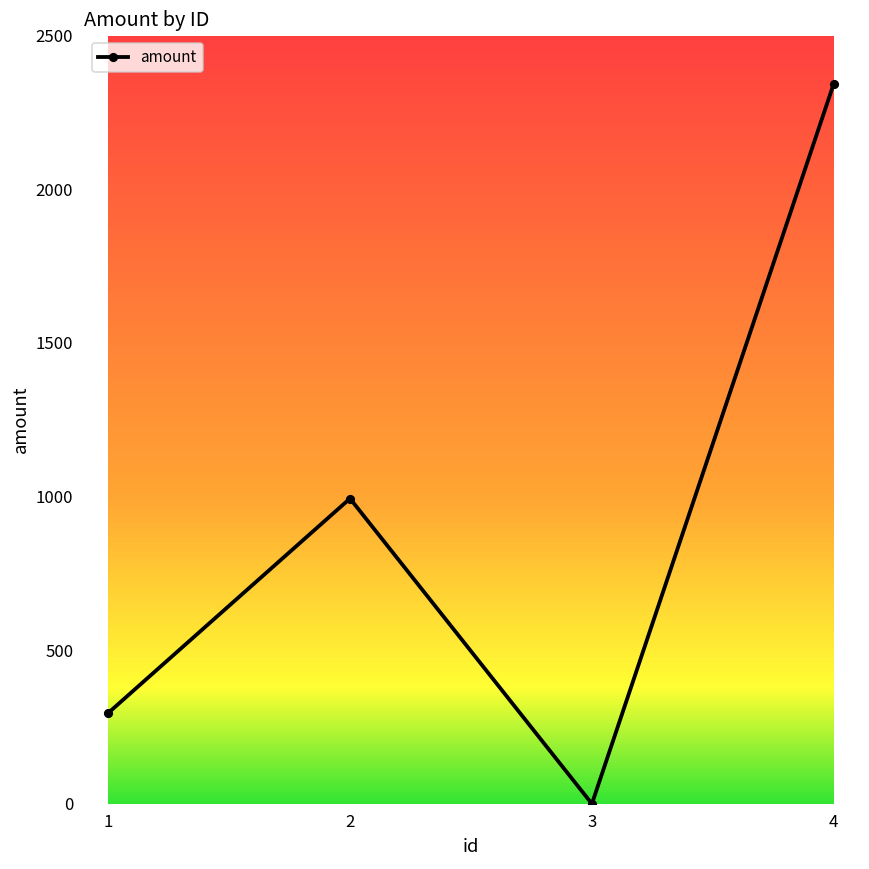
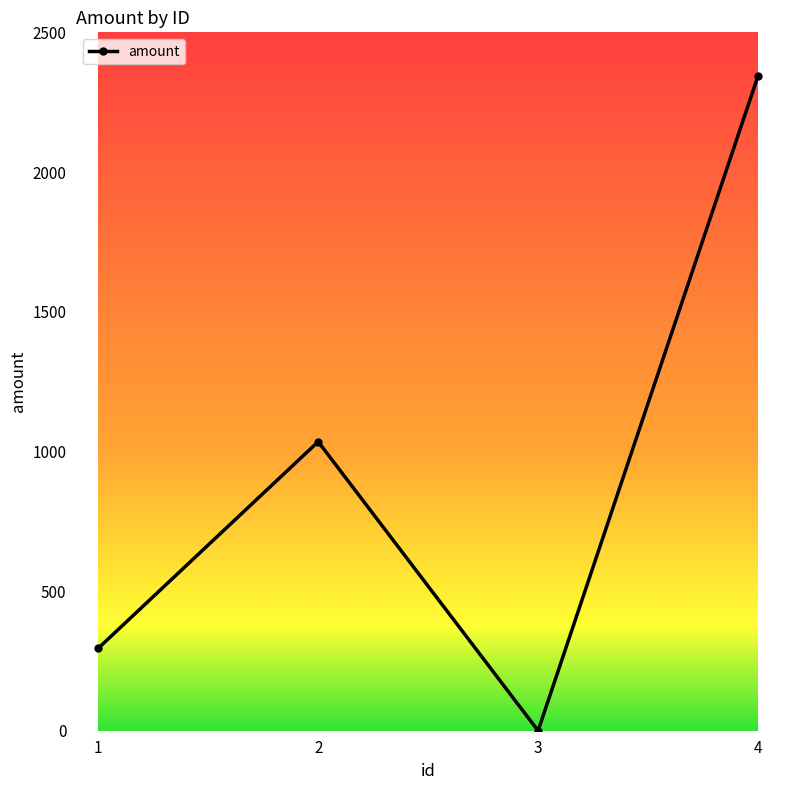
  {
    "1": 300,
-   "2": 990,
+   "2": 1030,
    "3": 0,
    "4": 2340
  }
